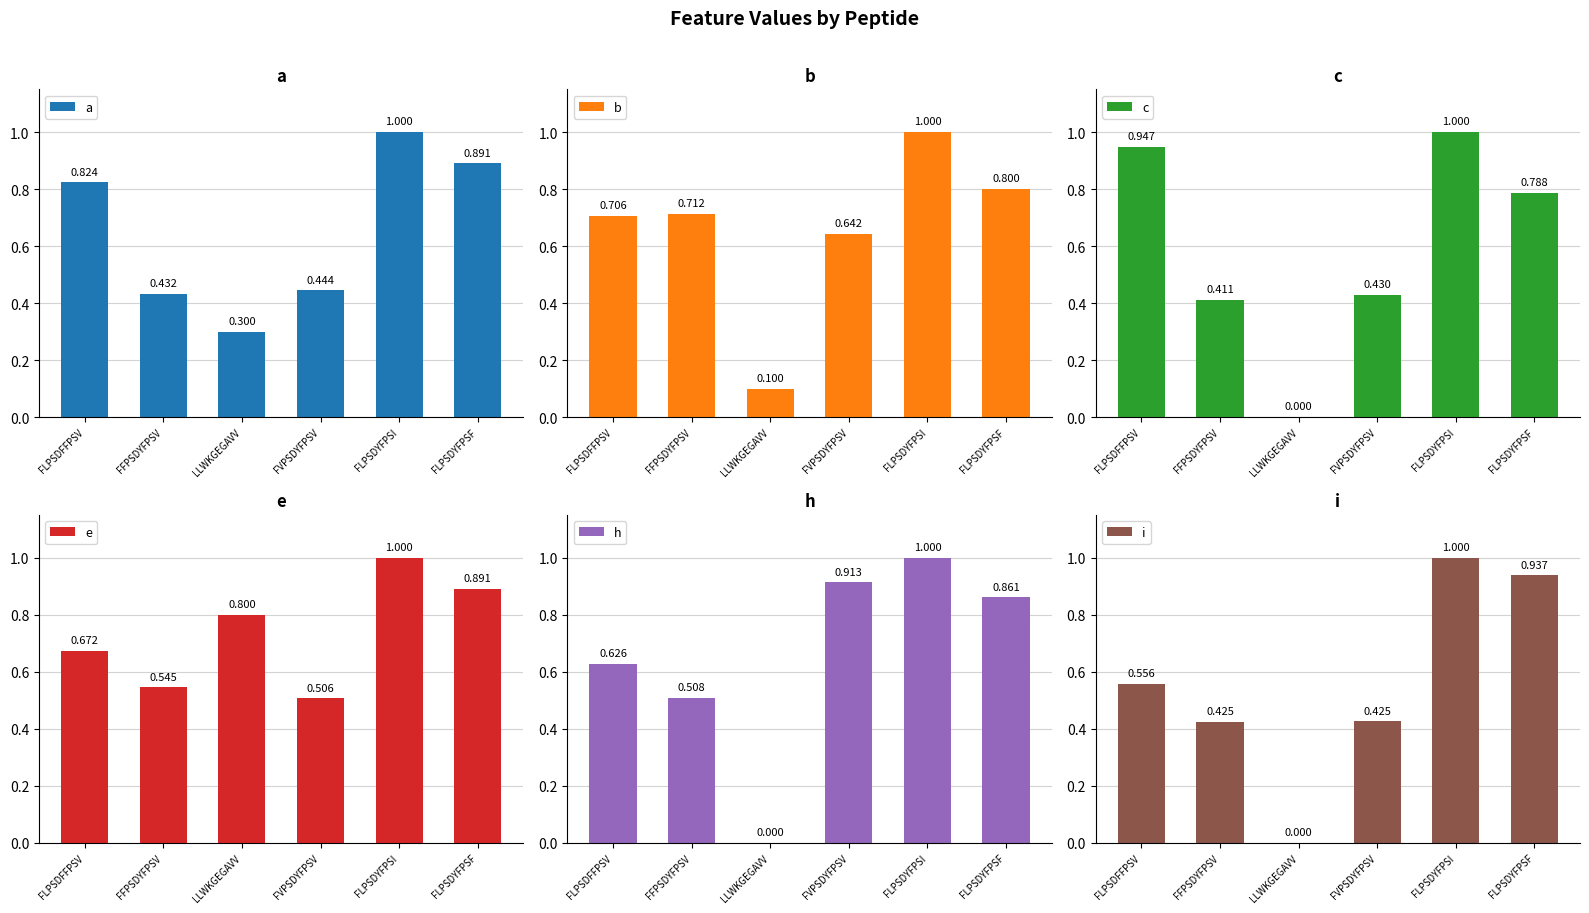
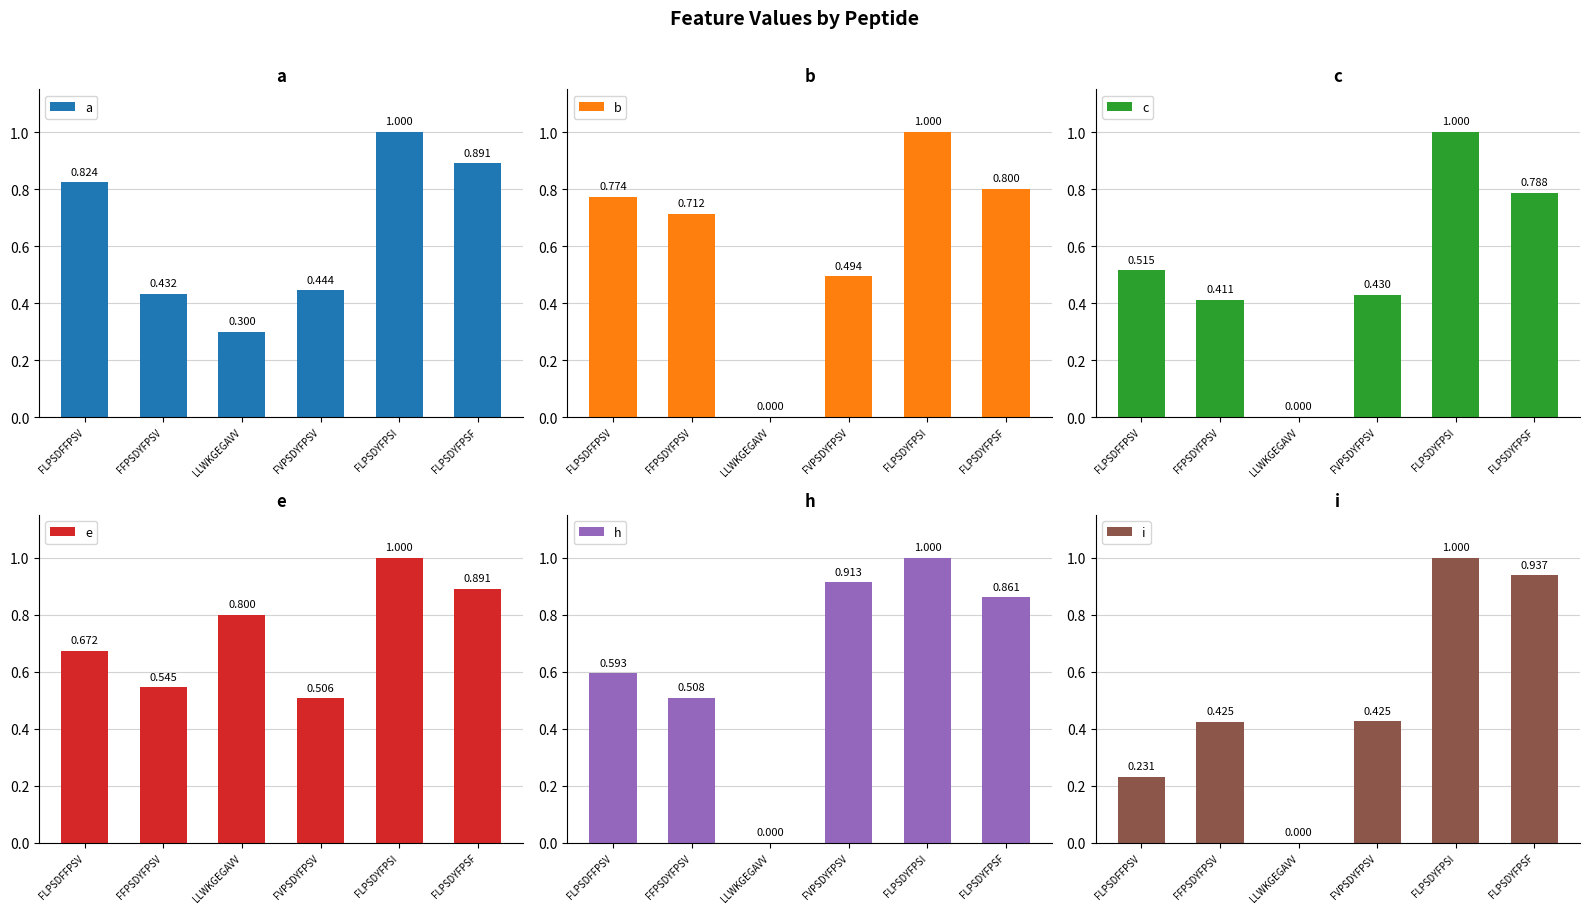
  {
    "a": {
      "FLPSDFFPSV": 0.824,
      "FFPSDYFPSV": 0.432,
      "LLWKGEGAVV": 0.300,
      "FVPSDYFPSV": 0.444,
      "FLPSDYFPSI": 1.000,
      "FLPSDYFPSF": 0.891
    },
    "b": {
-     "FLPSDFFPSV": 0.706,
+     "FLPSDFFPSV": 0.774,
      "FFPSDYFPSV": 0.712,
-     "LLWKGEGAVV": 0.100,
-     "FVPSDYFPSV": 0.642,
+     "LLWKGEGAVV": 0.000,
+     "FVPSDYFPSV": 0.494,
      "FLPSDYFPSI": 1.000,
      "FLPSDYFPSF": 0.800
    },
    "c": {
-     "FLPSDFFPSV": 0.947,
+     "FLPSDFFPSV": 0.515,
      "FFPSDYFPSV": 0.411,
      "LLWKGEGAVV": 0.000,
      "FVPSDYFPSV": 0.430,
      "FLPSDYFPSI": 1.000,
      "FLPSDYFPSF": 0.788
    },
    "e": {
      "FLPSDFFPSV": 0.672,
      "FFPSDYFPSV": 0.545,
      "LLWKGEGAVV": 0.800,
      "FVPSDYFPSV": 0.506,
      "FLPSDYFPSI": 1.000,
      "FLPSDYFPSF": 0.891
    },
    "h": {
-     "FLPSDFFPSV": 0.626,
+     "FLPSDFFPSV": 0.593,
      "FFPSDYFPSV": 0.508,
      "LLWKGEGAVV": 0.000,
      "FVPSDYFPSV": 0.913,
      "FLPSDYFPSI": 1.000,
      "FLPSDYFPSF": 0.861
    },
    "i": {
-     "FLPSDFFPSV": 0.556,
+     "FLPSDFFPSV": 0.231,
      "FFPSDYFPSV": 0.425,
      "LLWKGEGAVV": 0.000,
      "FVPSDYFPSV": 0.425,
      "FLPSDYFPSI": 1.000,
      "FLPSDYFPSF": 0.937
    }
  }
